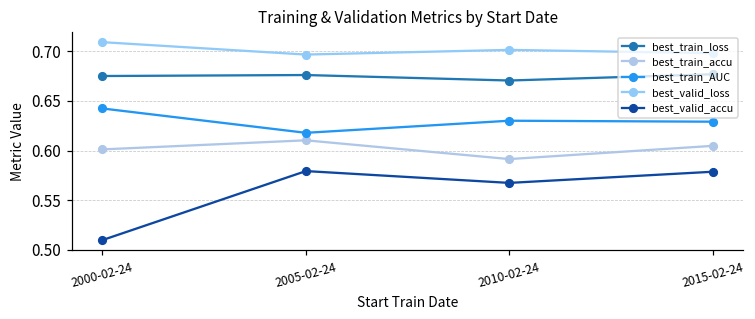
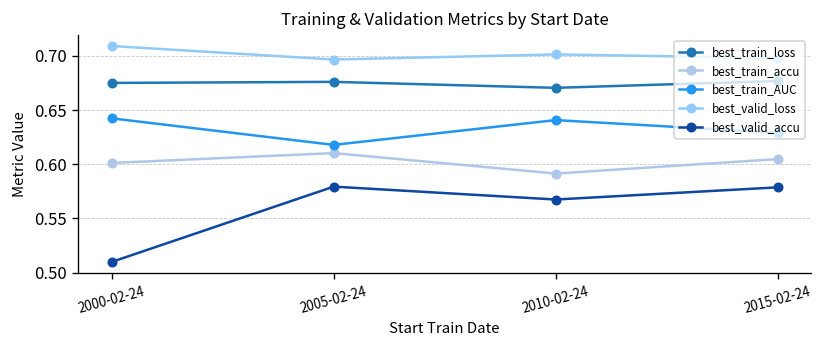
  {
    "best_train_AUC": {
      "2000-02-24": 0.64,
      "2005-02-24": 0.62,
-     "2010-02-24": 0.63
+     "2010-02-24": 0.64
    }
  }
